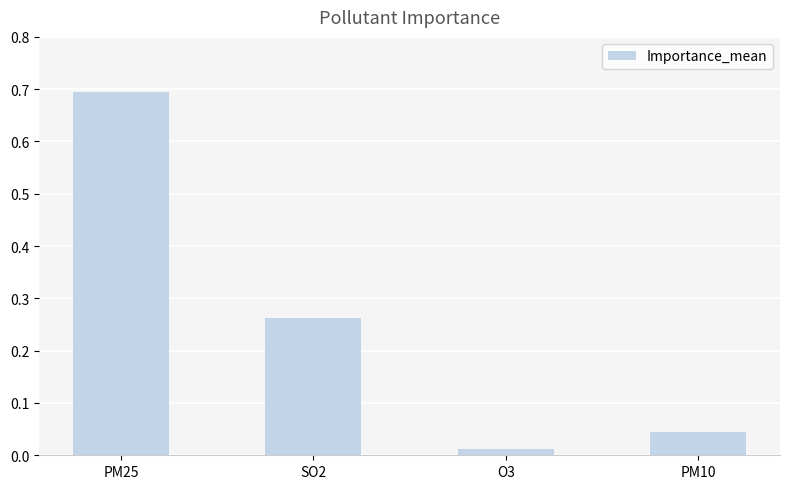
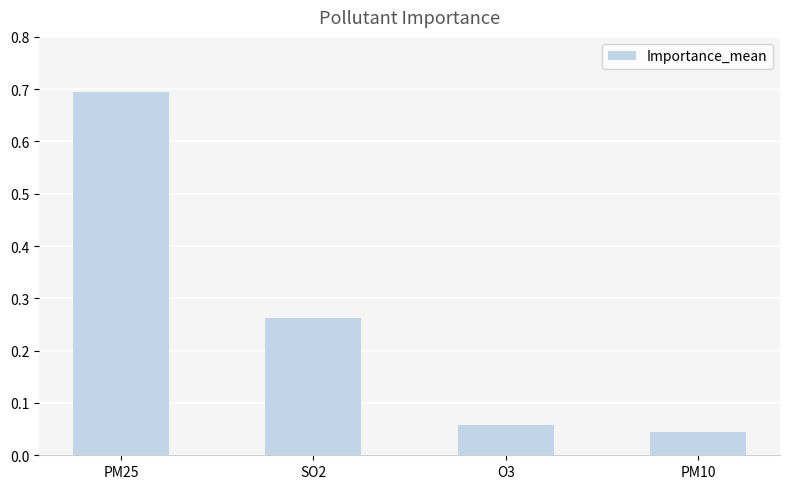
  {
    "PM25": 0.69,
    "SO2": 0.26,
-   "O3": 0.01,
+   "O3": 0.06,
    "PM10": 0.05
  }
